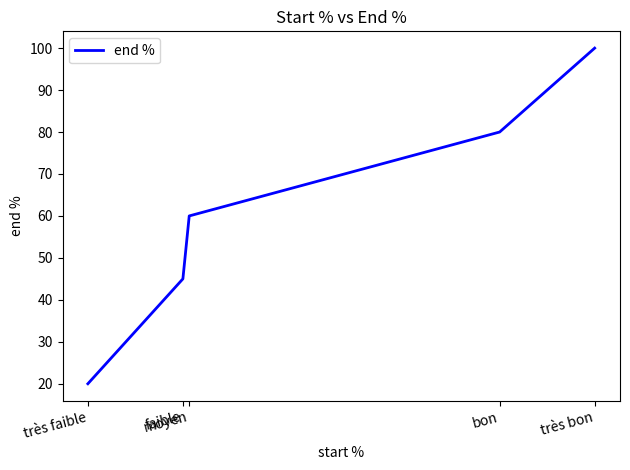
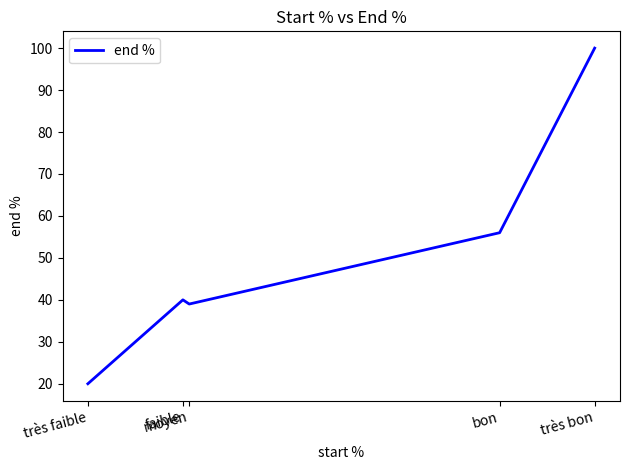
  {
    "très faible": 20,
-   "faible": 45,
-   "moyen": 60,
-   "bon": 80,
+   "faible": 40,
+   "moyen": 39,
+   "bon": 56,
    "très bon": 100
  }
